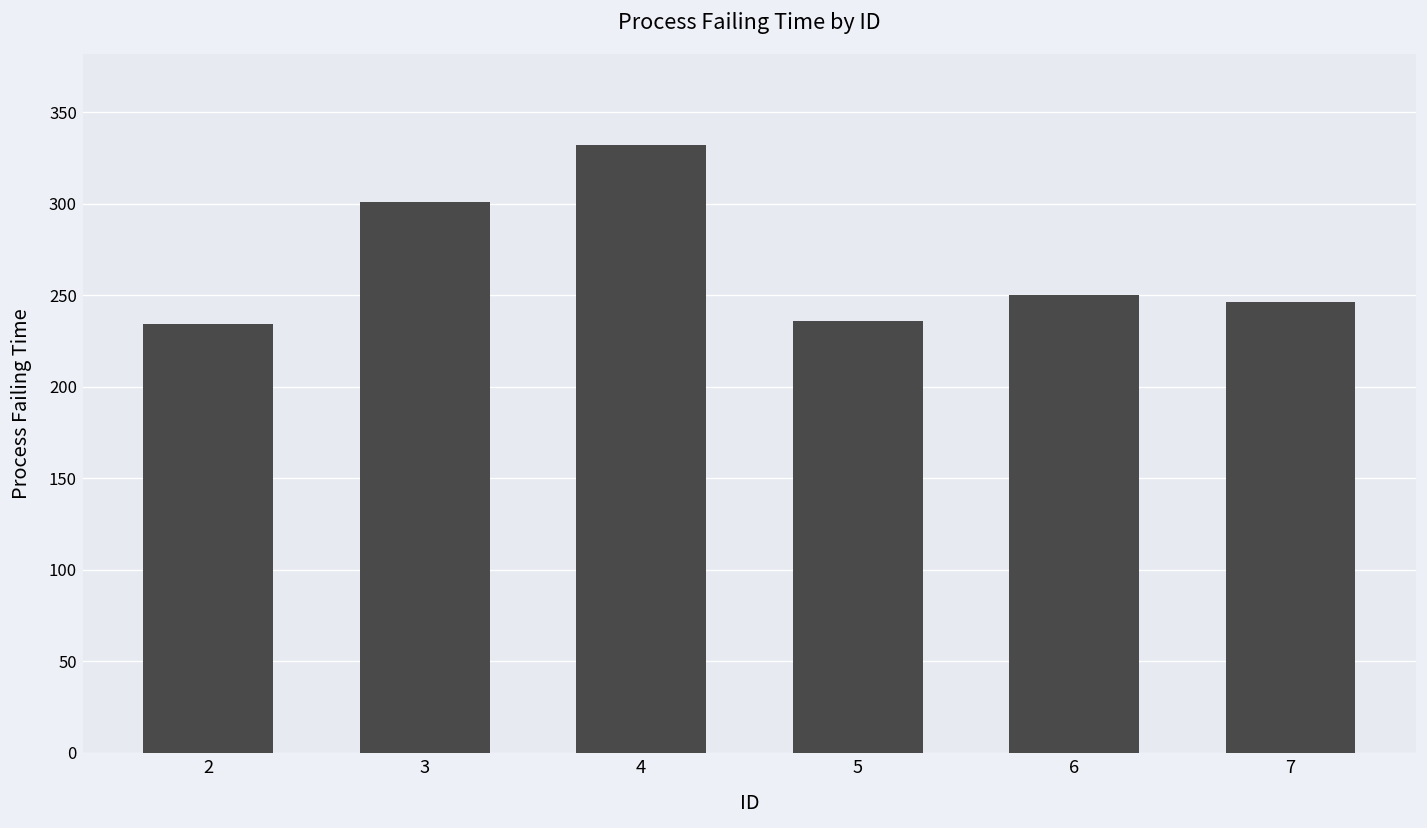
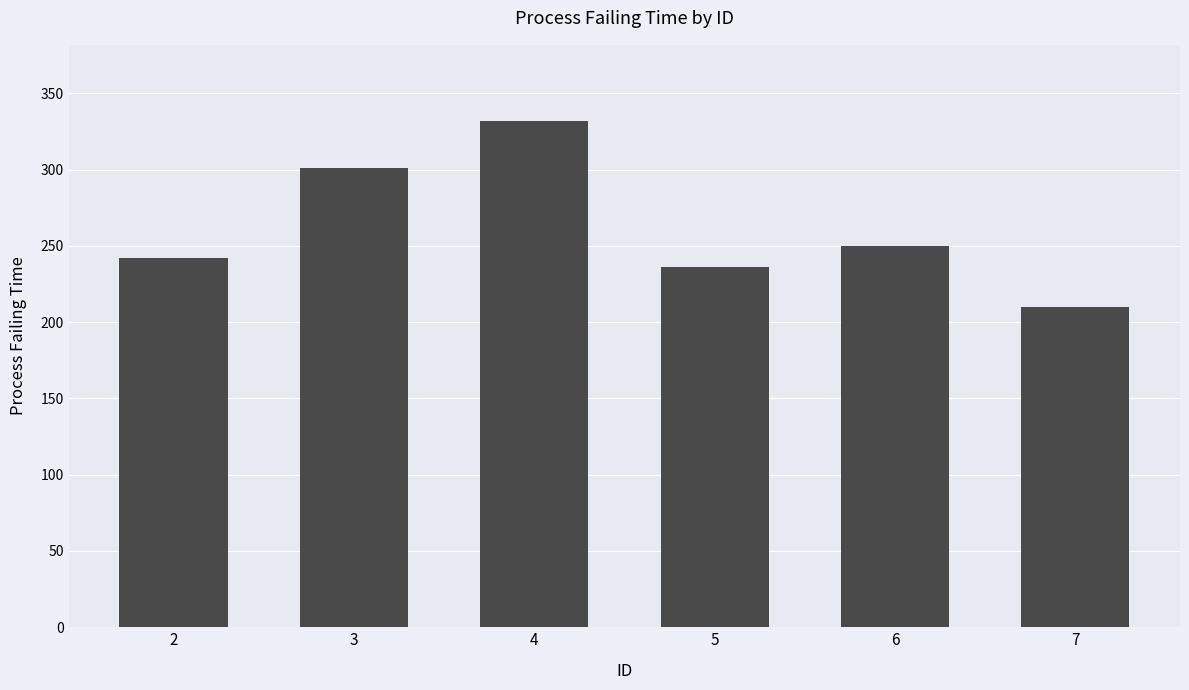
  {
-   "2": 234,
+   "2": 242,
    "3": 301,
    "4": 332,
    "5": 236,
    "6": 250,
-   "7": 246
+   "7": 210
  }
